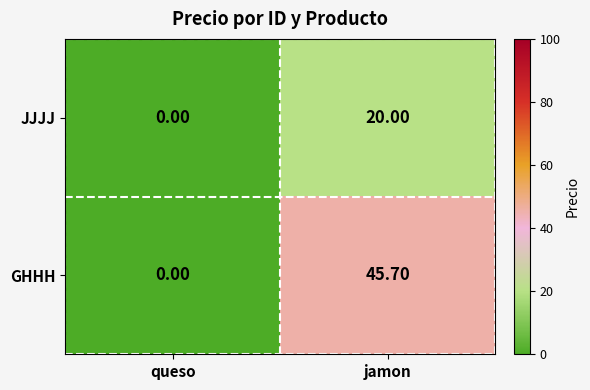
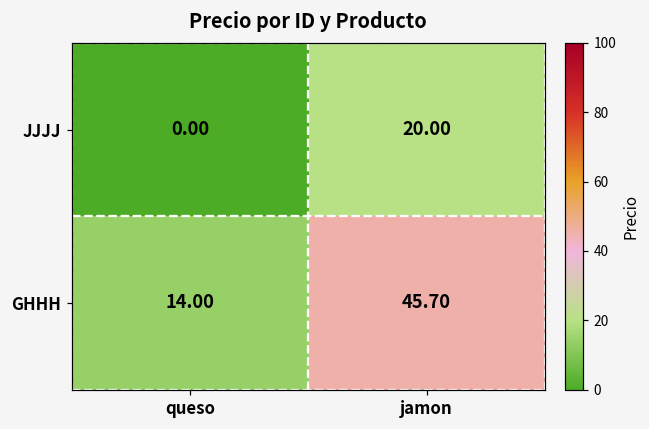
  {
    "JJJJ": {
      "queso": 0.00,
      "jamon": 20.00
    },
    "GHHH": {
-     "queso": 0.00,
+     "queso": 14.00,
      "jamon": 45.70
    }
  }
